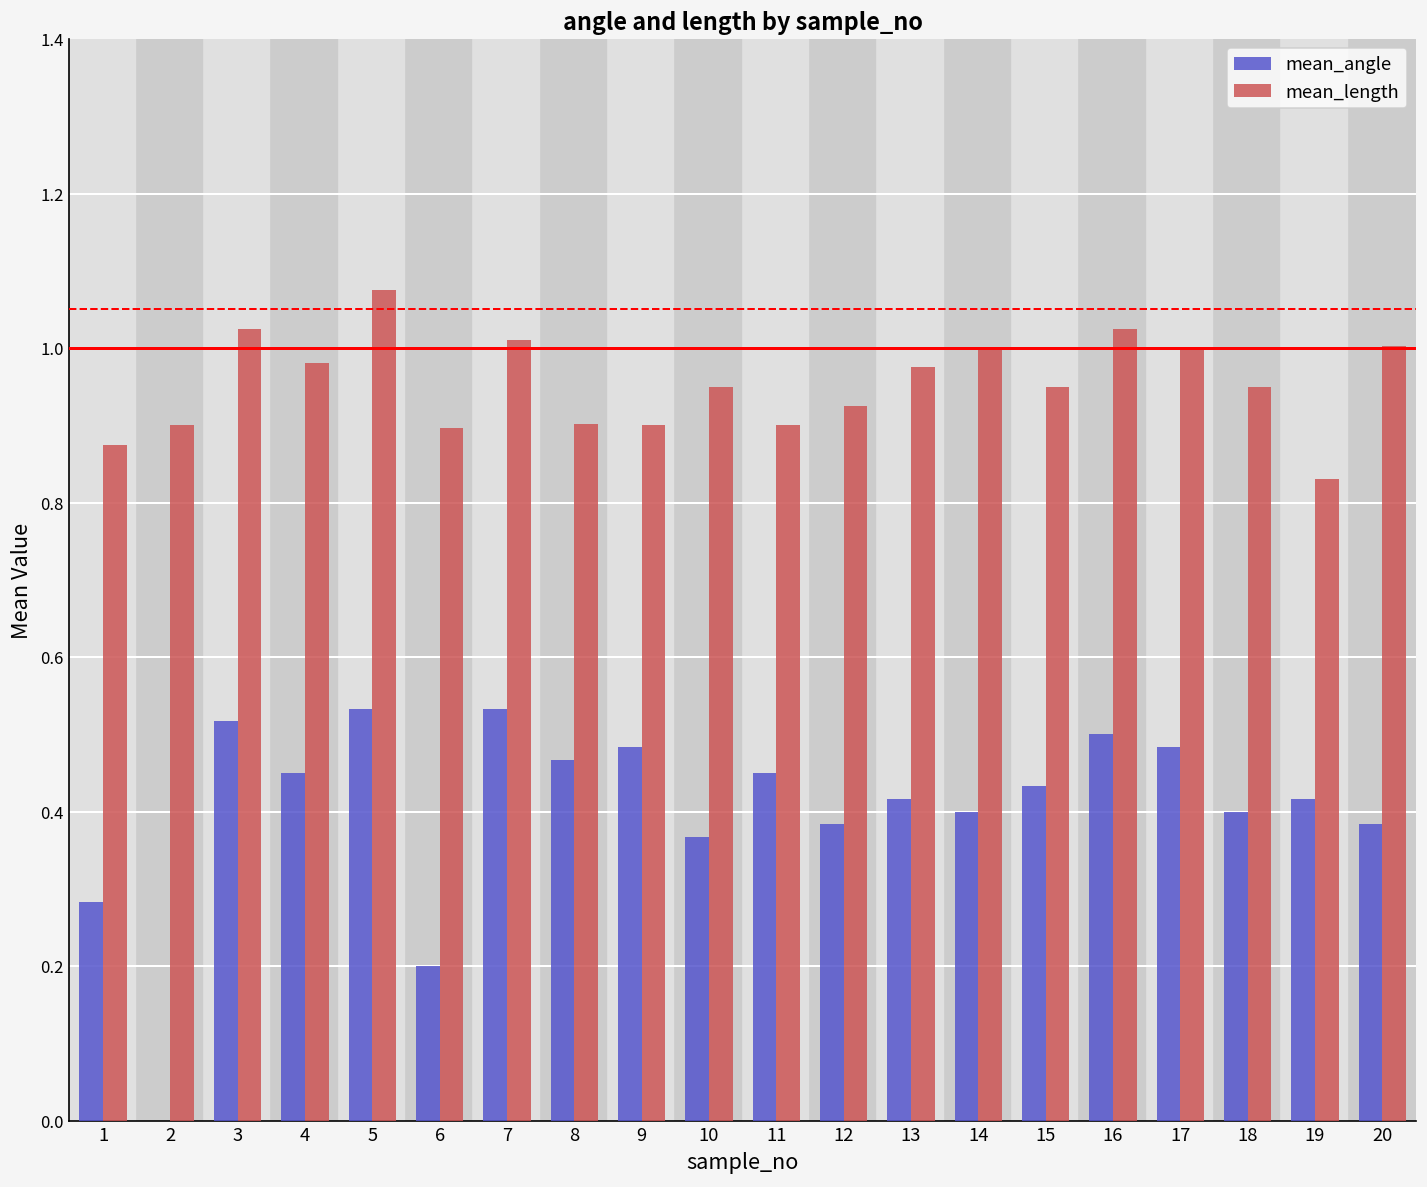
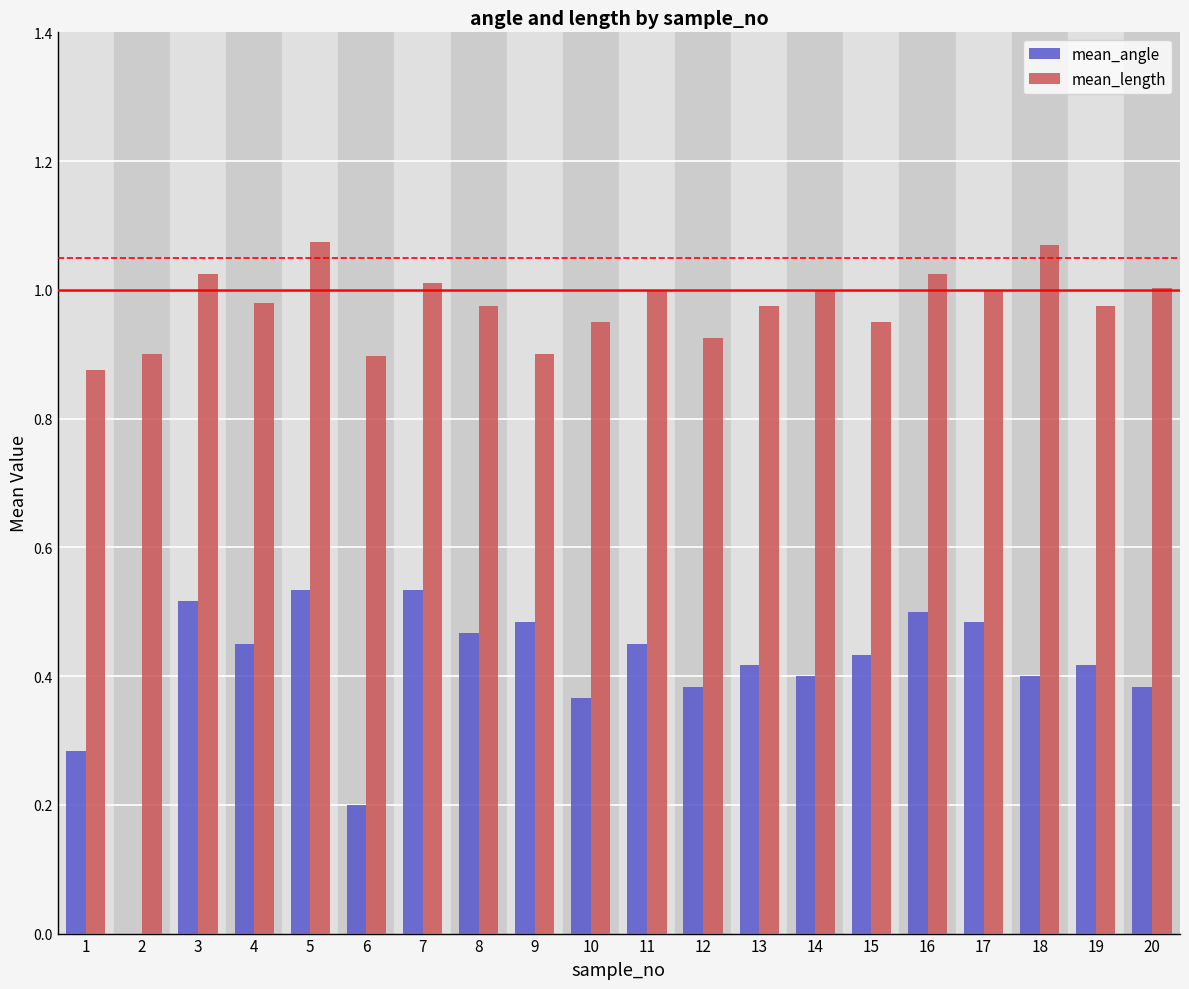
  {
    "mean_angle": {
      "1": 0.28,
      "3": 0.52,
      "4": 0.45,
      "5": 0.53,
      "6": 0.20,
      "7": 0.53,
      "8": 0.47,
      "9": 0.48,
      "10": 0.37,
      "11": 0.45,
      "12": 0.38,
      "13": 0.42,
      "14": 0.40,
      "15": 0.43,
      "16": 0.50,
      "17": 0.48,
      "18": 0.40,
      "19": 0.42,
      "20": 0.38
    },
    "mean_length": {
      "1": 0.88,
      "2": 0.90,
      "3": 1.03,
      "4": 0.98,
      "5": 1.08,
      "6": 0.90,
      "7": 1.01,
-     "8": 0.90,
+     "8": 0.98,
      "9": 0.90,
      "10": 0.95,
-     "11": 0.9,
+     "11": 1.0,
      "12": 0.93,
      "13": 0.98,
      "14": 1.00,
      "15": 0.95,
      "16": 1.03,
      "17": 1.00,
-     "18": 0.95,
-     "19": 0.83,
+     "18": 1.07,
+     "19": 0.98,
      "20": 1.00
    }
  }
